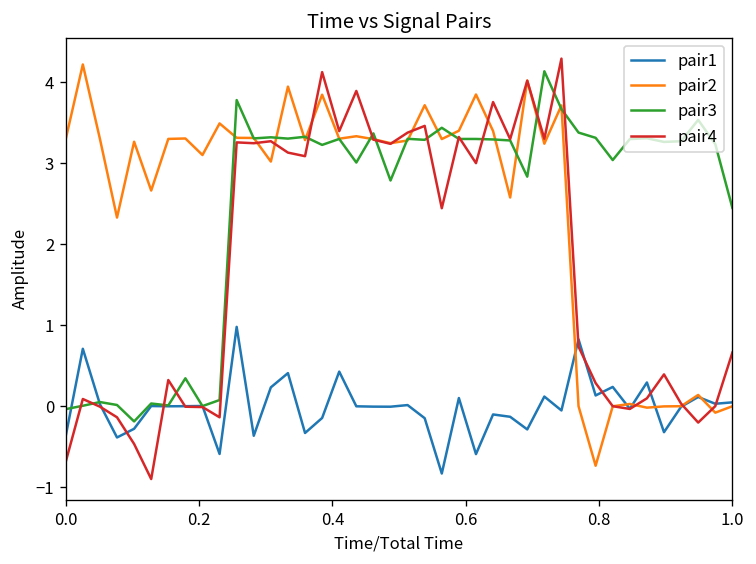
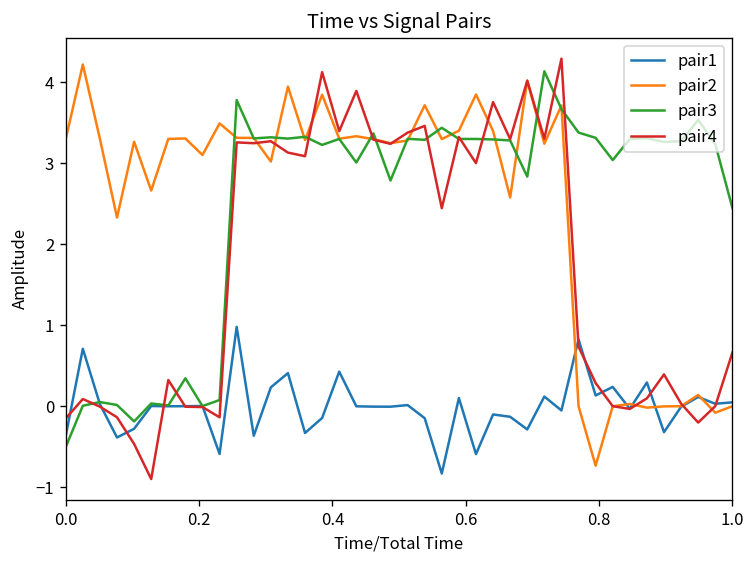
  {
    "pair1": {
      "0.0": -0.4,
      "1.0": 0.0
    },
    "pair2": {
      "0.0": 3.3,
      "1.0": 0.0
    },
    "pair3": {
-     "0.0": 0.0,
+     "0.0": -0.5,
      "1.0": 2.4
    },
    "pair4": {
-     "0.0": -0.7,
+     "0.0": -0.2,
      "1.0": 0.7
    }
  }
